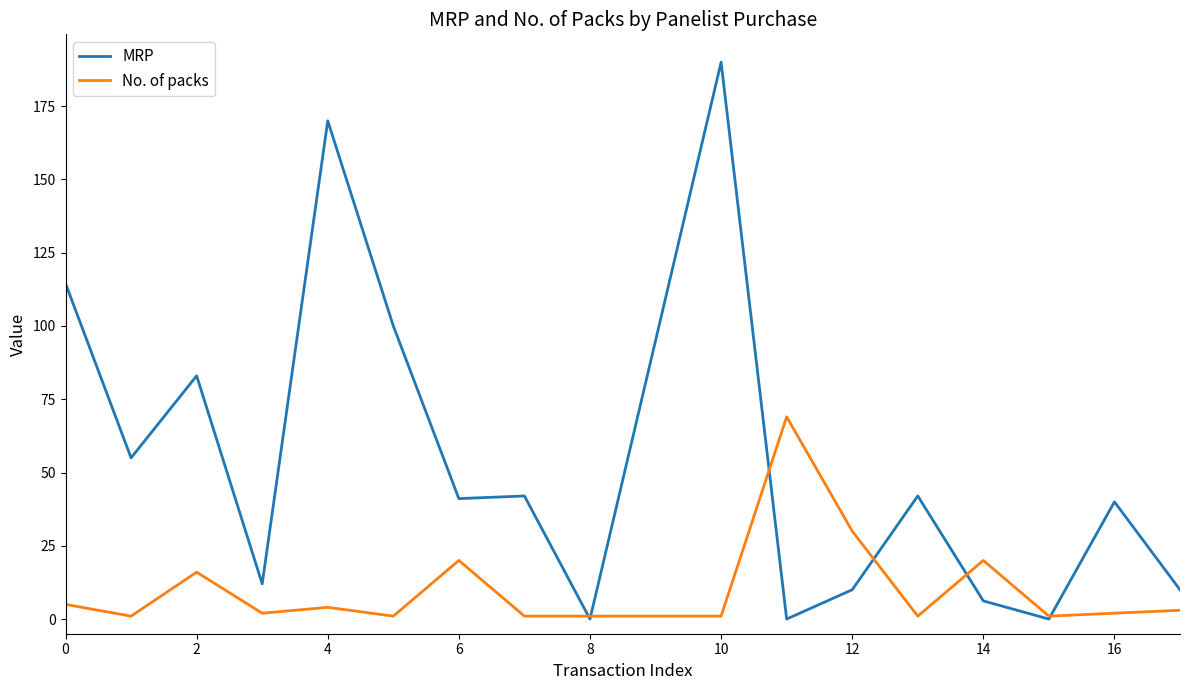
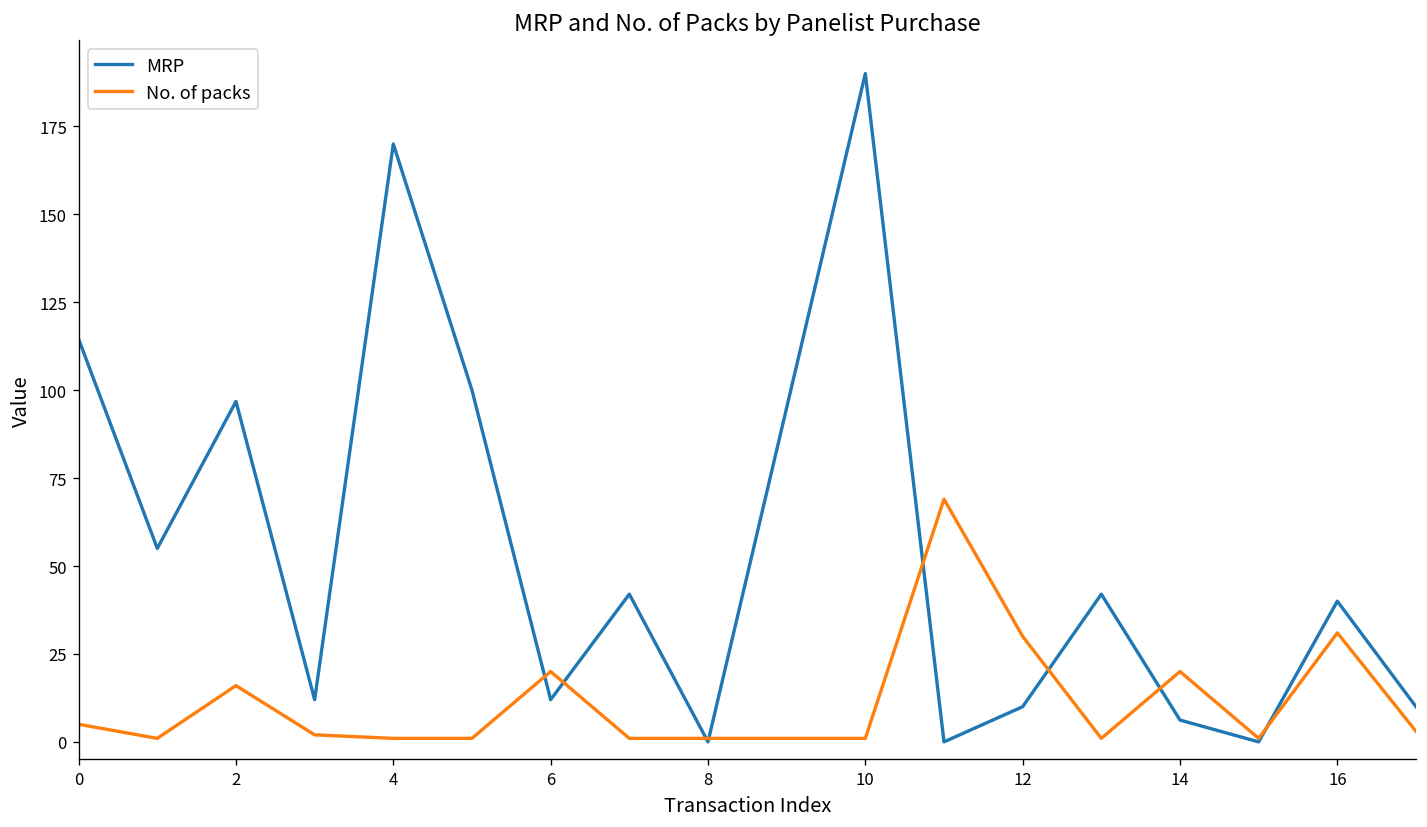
  {
    "MRP": {
      "0": 115,
-     "2": 83,
+     "2": 97,
      "4": 170,
-     "6": 41,
+     "6": 12,
      "8": 0,
      "10": 190,
      "12": 10,
      "14": 6,
      "16": 40
    },
    "No. of packs": {
      "0": 5,
      "2": 16,
-     "4": 4,
+     "4": 1,
      "6": 20,
      "8": 1,
      "10": 1,
      "12": 30,
      "14": 20,
-     "16": 2
+     "16": 31
    }
  }
